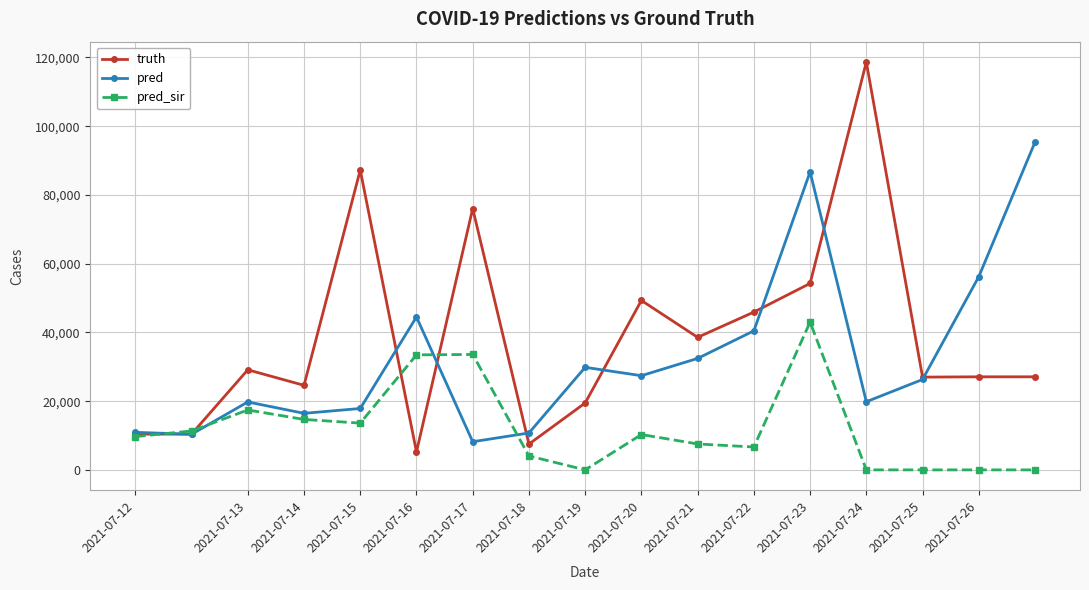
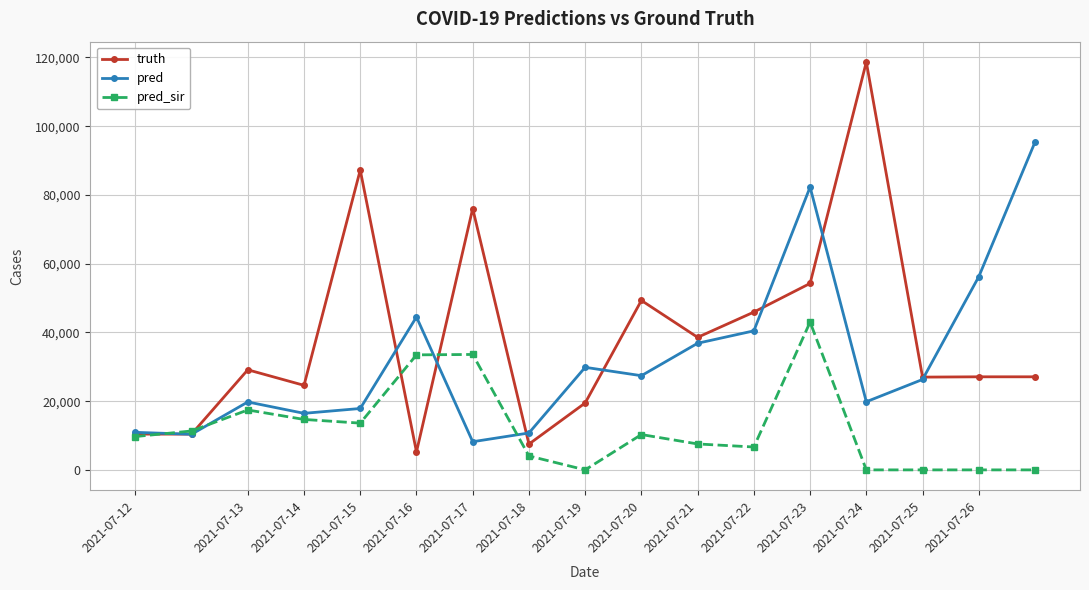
  {
    "truth": {
      "2021-07-13": "29,000",
      "2021-07-14": "25,000",
      "2021-07-15": "87,000",
      "2021-07-16": "5,000",
      "2021-07-17": "76,000",
      "2021-07-18": "8,000",
      "2021-07-19": "19,000",
      "2021-07-20": "49,000",
      "2021-07-21": "39,000",
      "2021-07-22": "46,000",
      "2021-07-23": "54,000",
      "2021-07-24": "119,000"
    },
    "pred": {
      "2021-07-13": "20,000",
      "2021-07-14": "16,000",
      "2021-07-15": "18,000",
      "2021-07-16": "44,000",
      "2021-07-17": "8,000",
      "2021-07-18": "11,000",
      "2021-07-19": "30,000",
      "2021-07-20": "27,000",
-     "2021-07-21": "32,000",
+     "2021-07-21": "37,000",
      "2021-07-22": "40,000",
-     "2021-07-23": "87,000",
+     "2021-07-23": "82,000",
      "2021-07-24": "20,000"
    },
    "pred_sir": {
      "2021-07-13": "17,000",
      "2021-07-14": "15,000",
      "2021-07-15": "14,000",
      "2021-07-16": "33,000",
      "2021-07-17": "34,000",
      "2021-07-18": "4,000",
      "2021-07-19": "0",
      "2021-07-20": "10,000",
      "2021-07-21": "8,000",
      "2021-07-22": "7,000",
      "2021-07-23": "43,000",
      "2021-07-24": "0",
      "2021-07-25": "0"
    }
  }
